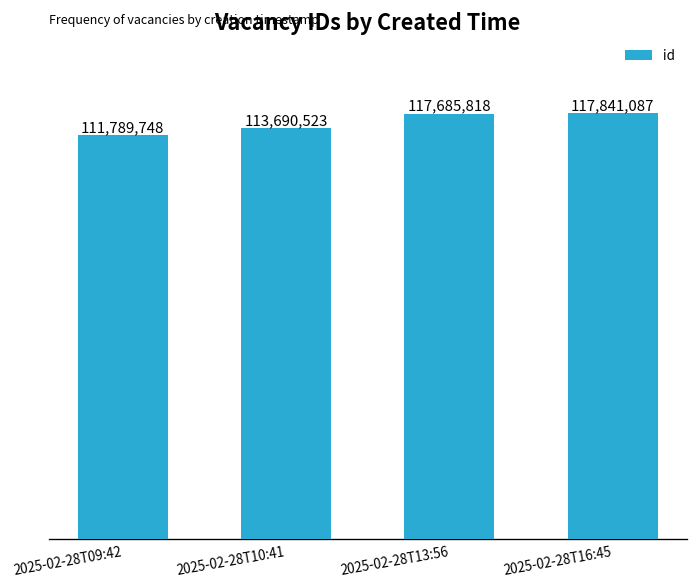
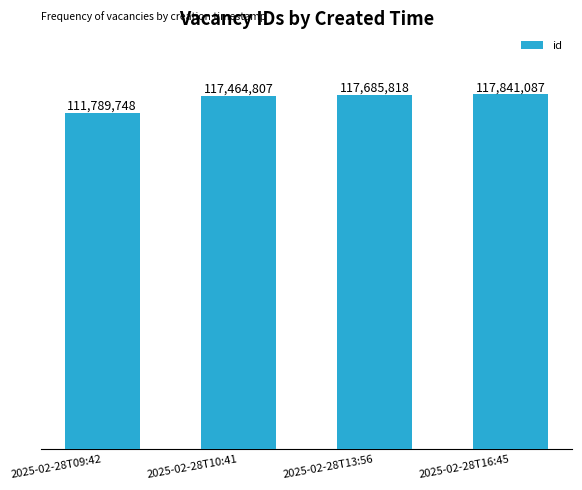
  {
    "2025-02-28T09:42": "111,789,748",
-   "2025-02-28T10:41": "113,690,523",
+   "2025-02-28T10:41": "117,464,807",
    "2025-02-28T13:56": "117,685,818",
    "2025-02-28T16:45": "117,841,087"
  }
